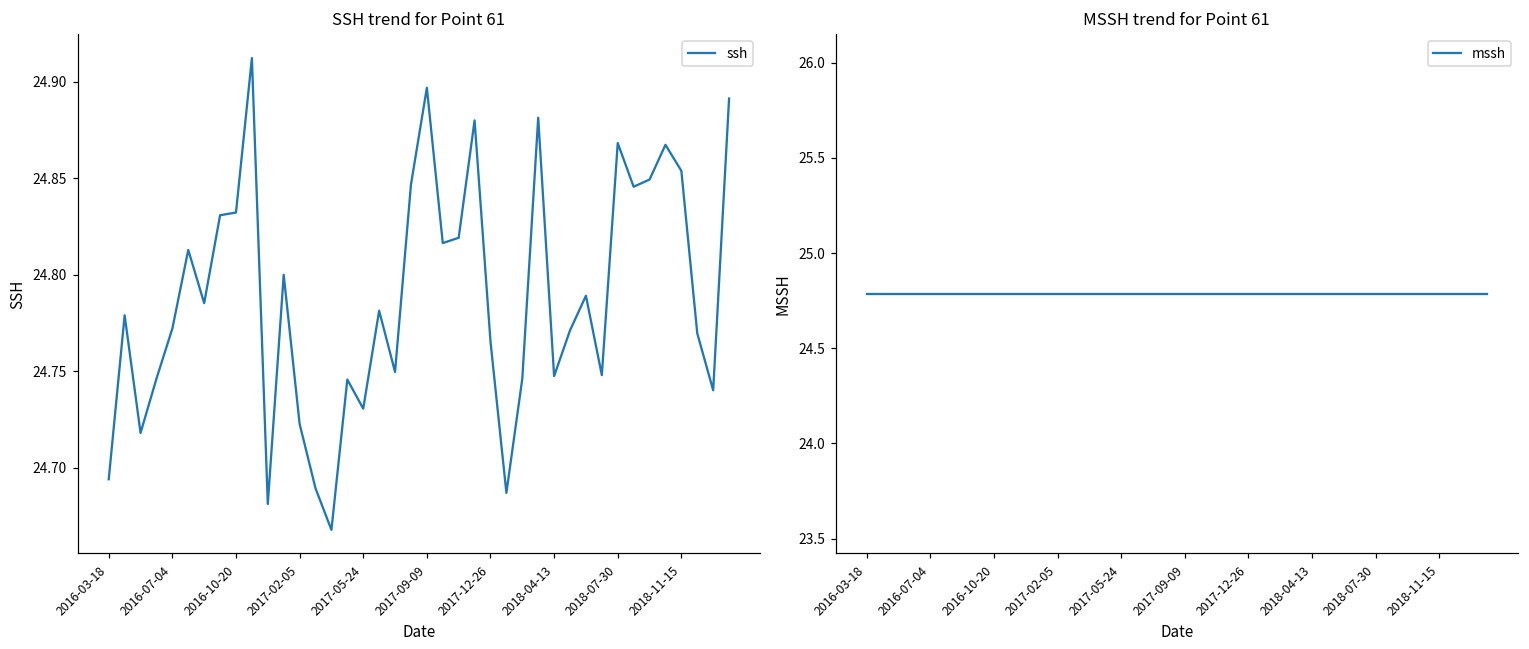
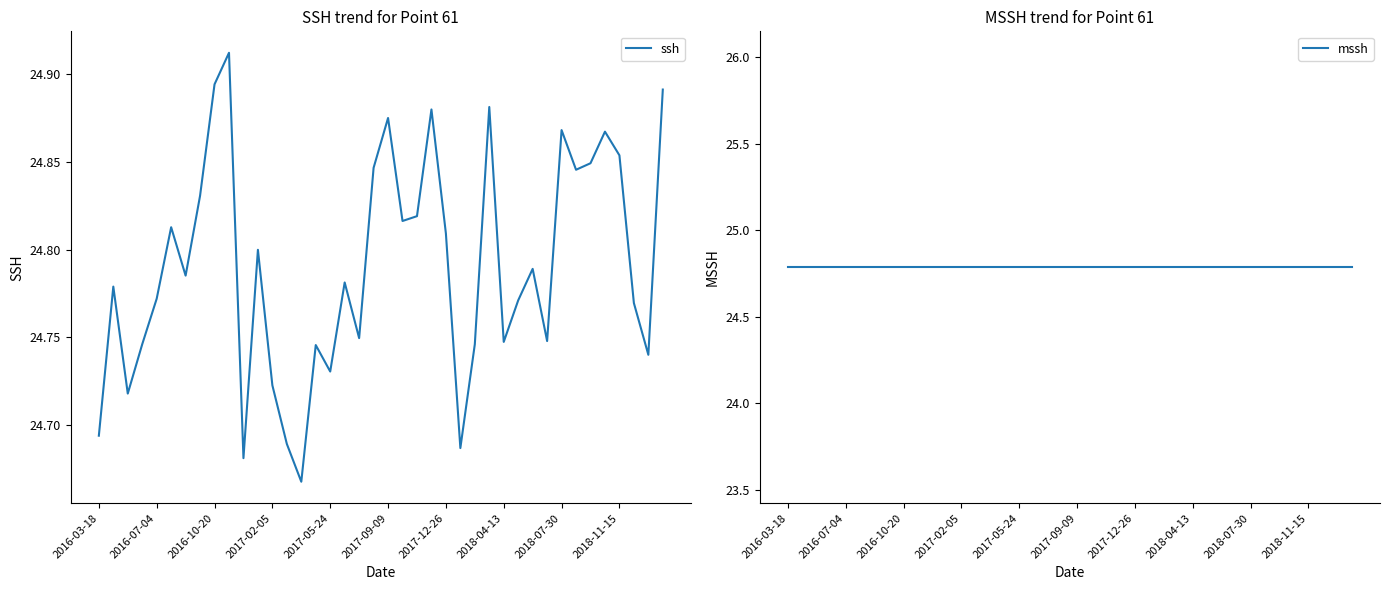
  {
    "SSH trend for Point 61": {
      "2016-03-18": 24.694,
      "2016-07-04": 24.772,
-     "2016-10-20": 24.832,
+     "2016-10-20": 24.894,
      "2017-02-05": 24.723,
      "2017-05-24": 24.730,
-     "2017-09-09": 24.897,
-     "2017-12-26": 24.765,
+     "2017-09-09": 24.875,
+     "2017-12-26": 24.809,
      "2018-04-13": 24.747,
      "2018-07-30": 24.868,
      "2018-11-15": 24.854
    },
    "MSSH trend for Point 61": {
      "2016-03-18": 24.79,
      "2016-07-04": 24.79,
      "2016-10-20": 24.79,
      "2017-02-05": 24.79,
      "2017-05-24": 24.79,
      "2017-09-09": 24.79,
      "2017-12-26": 24.79,
      "2018-04-13": 24.79,
      "2018-07-30": 24.79,
      "2018-11-15": 24.79
    }
  }
